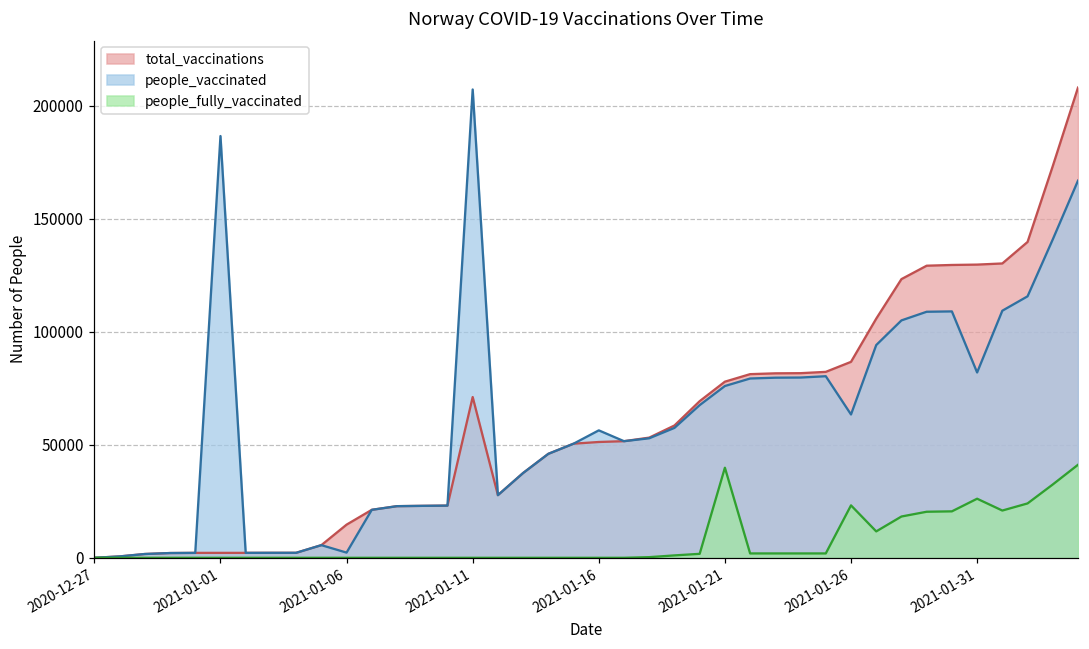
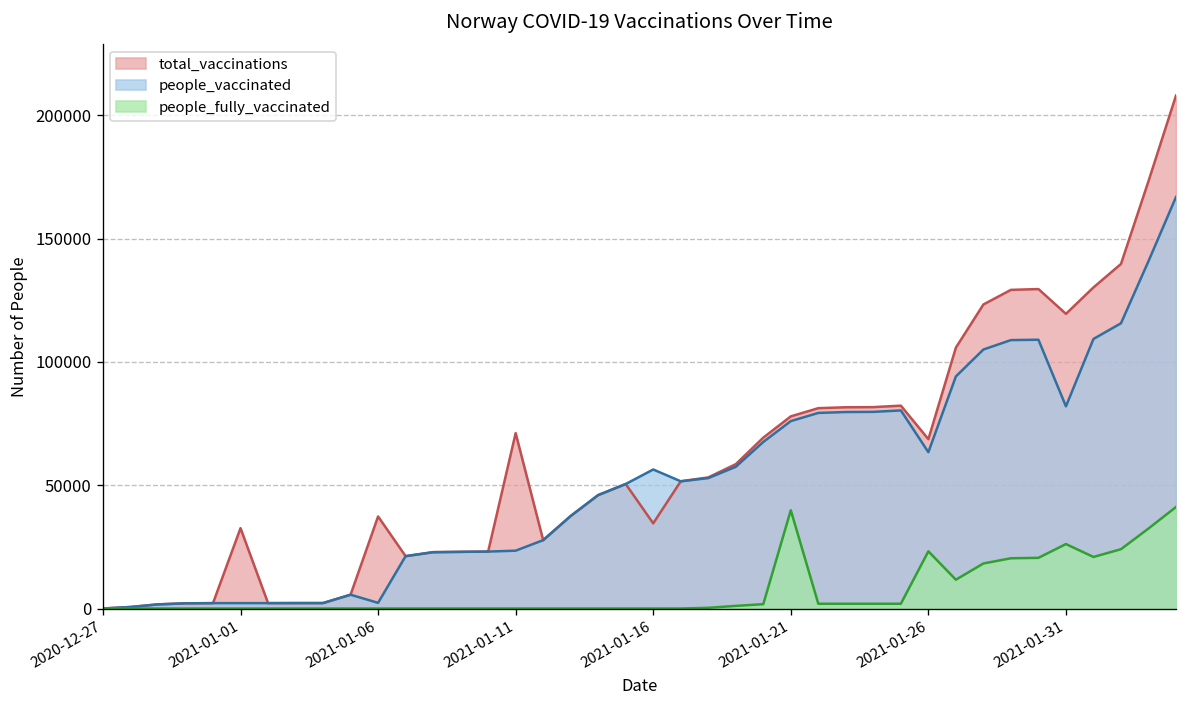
  {
    "total_vaccinations": {
-     "2021-01-01": 2000,
-     "2021-01-06": 15000,
+     "2021-01-01": 33000,
+     "2021-01-06": 37000,
      "2021-01-11": 71000,
-     "2021-01-16": 51000,
+     "2021-01-16": 35000,
      "2021-01-21": 78000,
-     "2021-01-26": 87000,
-     "2021-01-31": 130000
+     "2021-01-26": 69000,
+     "2021-01-31": 119000
    },
    "people_vaccinated": {
-     "2021-01-01": 187000,
+     "2021-01-01": 2000,
      "2021-01-06": 2000,
-     "2021-01-11": 207000,
+     "2021-01-11": 23000,
      "2021-01-16": 56000,
      "2021-01-21": 76000,
      "2021-01-26": 63000,
      "2021-01-31": 82000
    },
    "people_fully_vaccinated": {
      "2021-01-01": 0,
      "2021-01-06": 0,
      "2021-01-11": 0,
      "2021-01-16": 0,
      "2021-01-21": 40000,
      "2021-01-26": 23000,
      "2021-01-31": 26000
    }
  }
